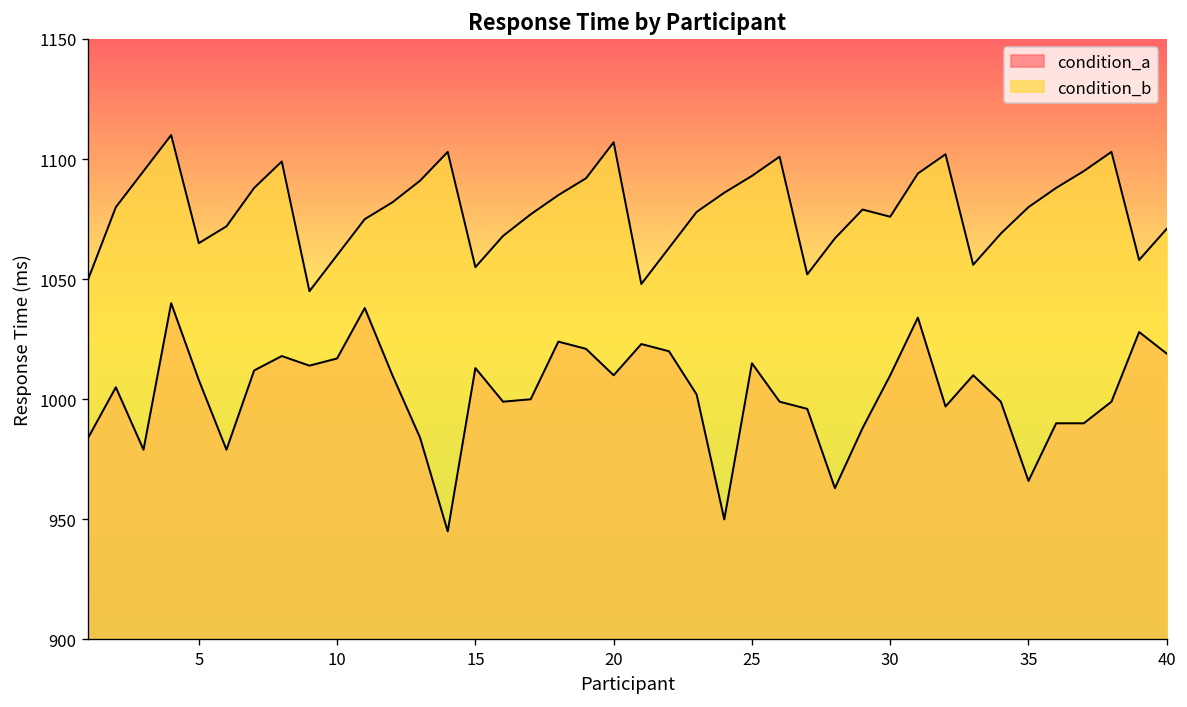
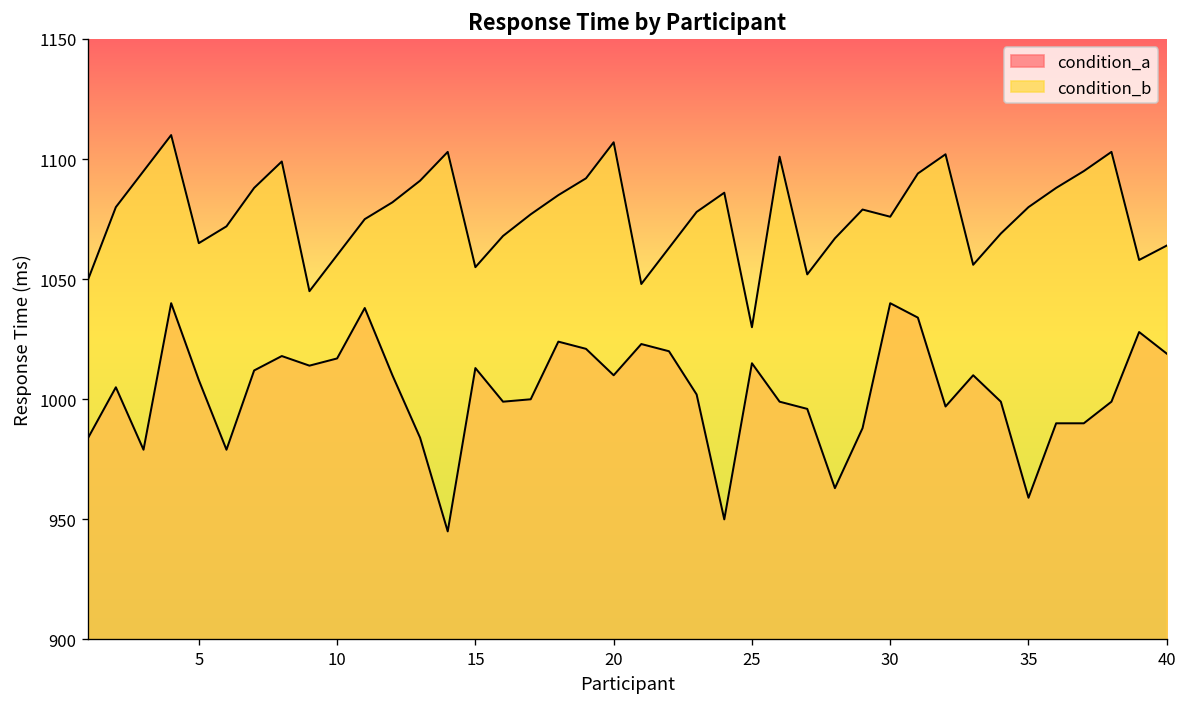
  {
    "condition_a": {
      "5": 1008,
      "10": 1017,
      "15": 1013,
      "20": 1010,
      "25": 1015,
-     "30": 1010,
-     "35": 966,
+     "30": 1040,
+     "35": 959,
      "40": 1019
    },
    "condition_b": {
      "5": 1065,
      "10": 1060,
      "15": 1055,
      "20": 1107,
-     "25": 1093,
+     "25": 1030,
      "30": 1076,
      "35": 1080,
-     "40": 1071
+     "40": 1064
    }
  }
